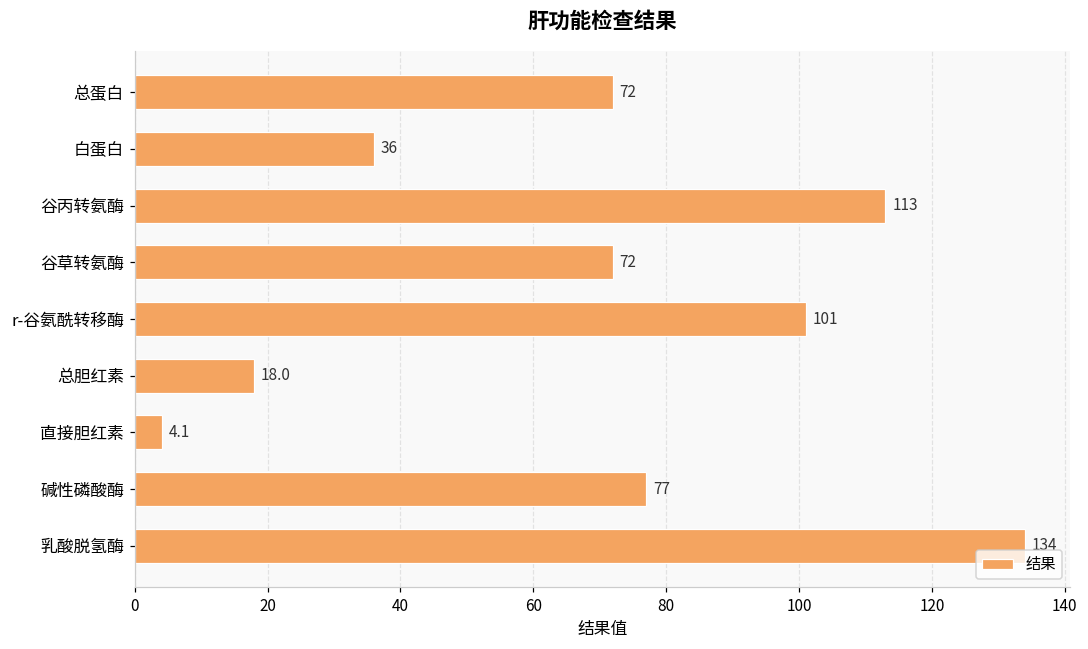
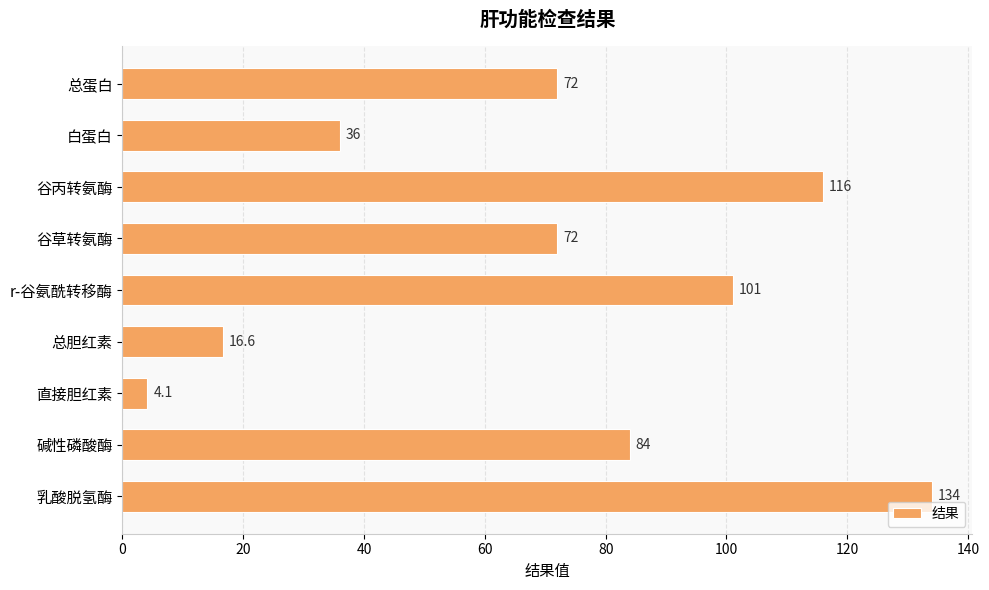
  {
    "总蛋白": 72,
    "白蛋白": 36,
-   "谷丙转氨酶": 113,
+   "谷丙转氨酶": 116,
    "谷草转氨酶": 72,
    "r-谷氨酰转移酶": 101,
-   "总胆红素": 18.0,
+   "总胆红素": 16.6,
    "直接胆红素": 4.1,
-   "碱性磷酸酶": 77
+   "碱性磷酸酶": 84
  }
